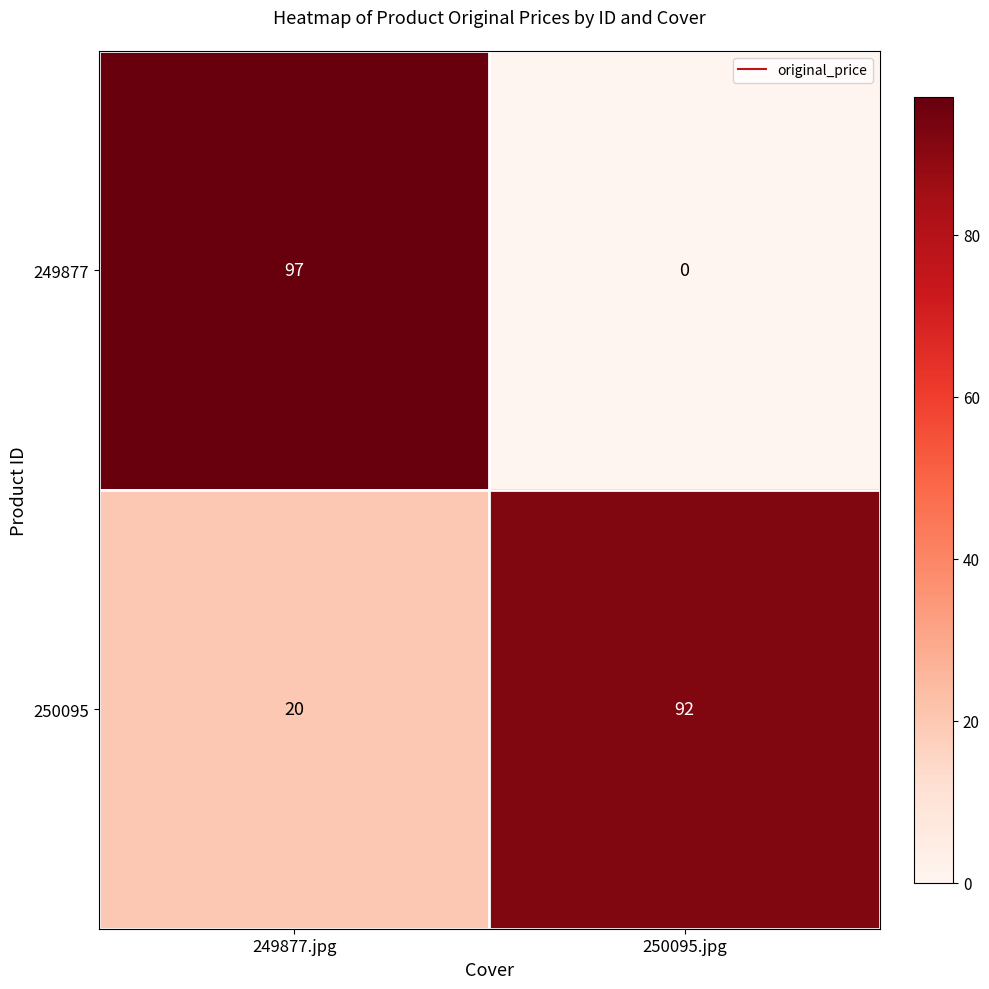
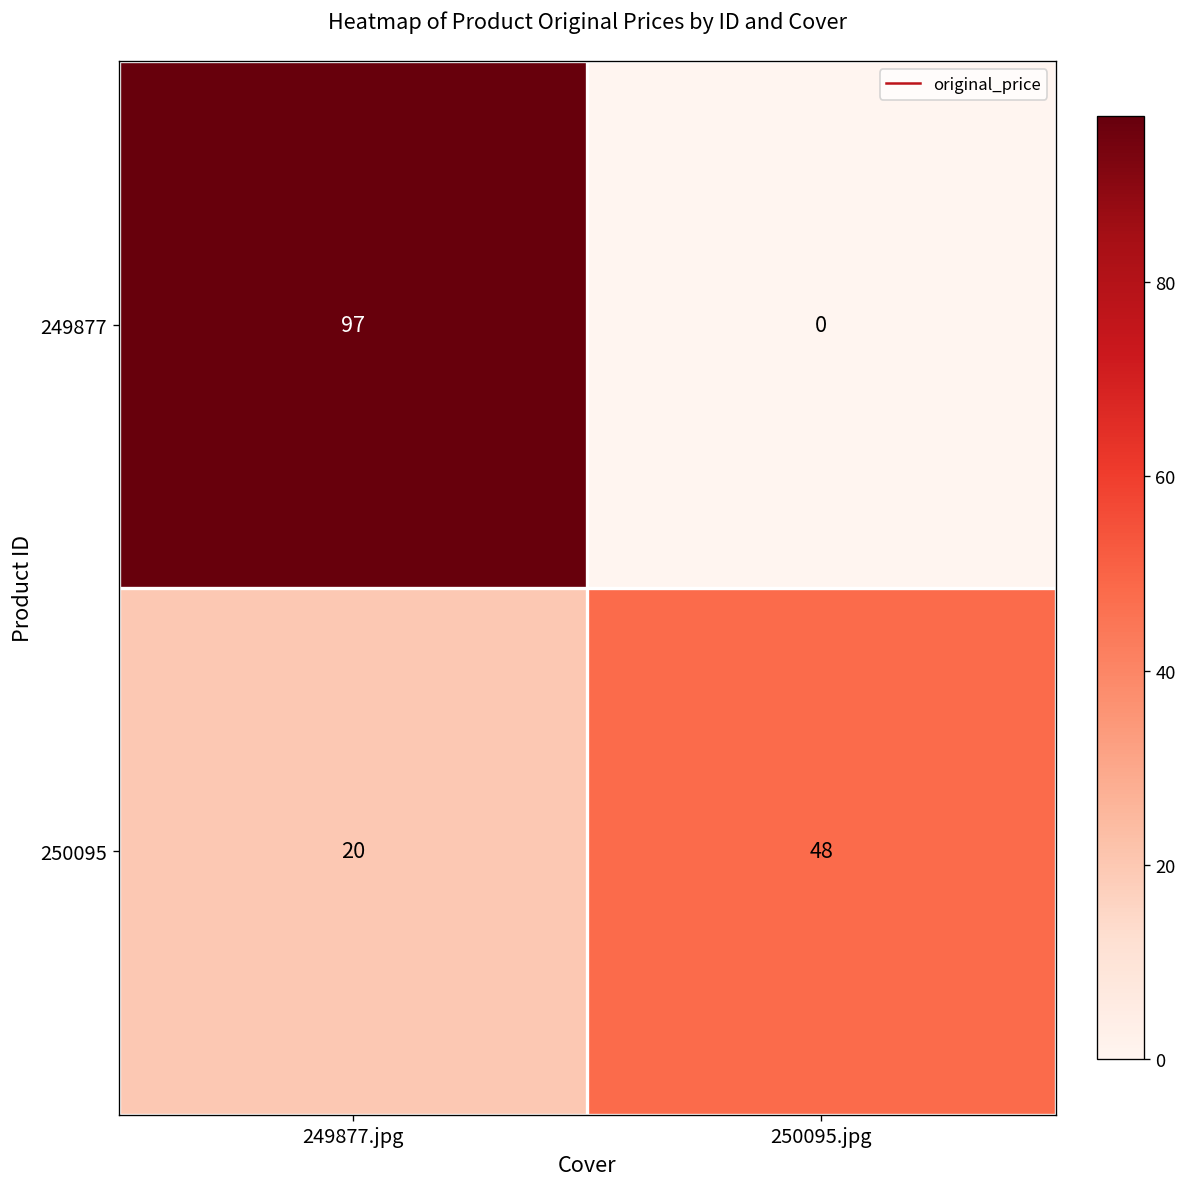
  {
    "249877": {
      "249877.jpg": 97,
      "250095.jpg": 0
    },
    "250095": {
      "249877.jpg": 20,
-     "250095.jpg": 92
+     "250095.jpg": 48
    }
  }
